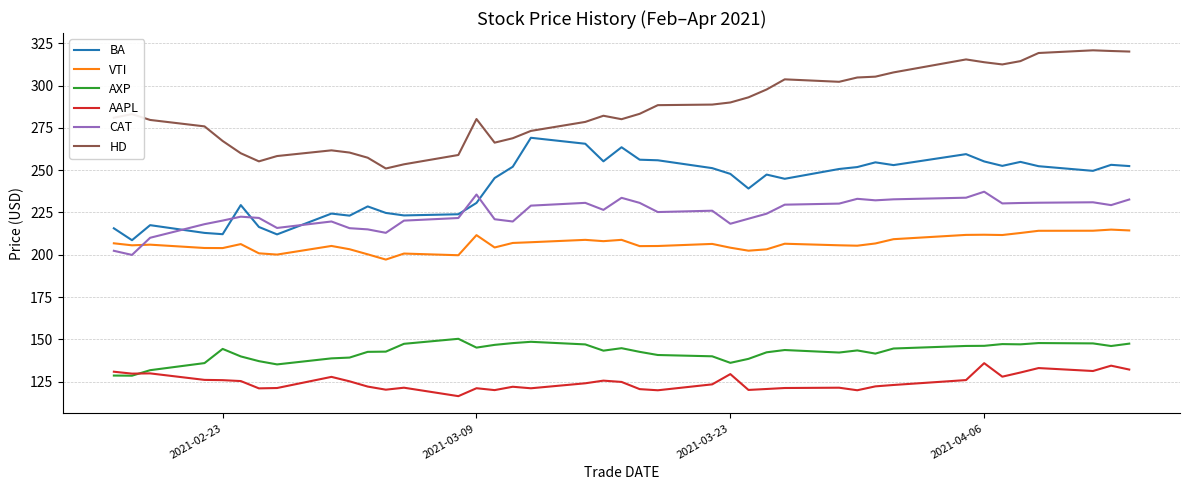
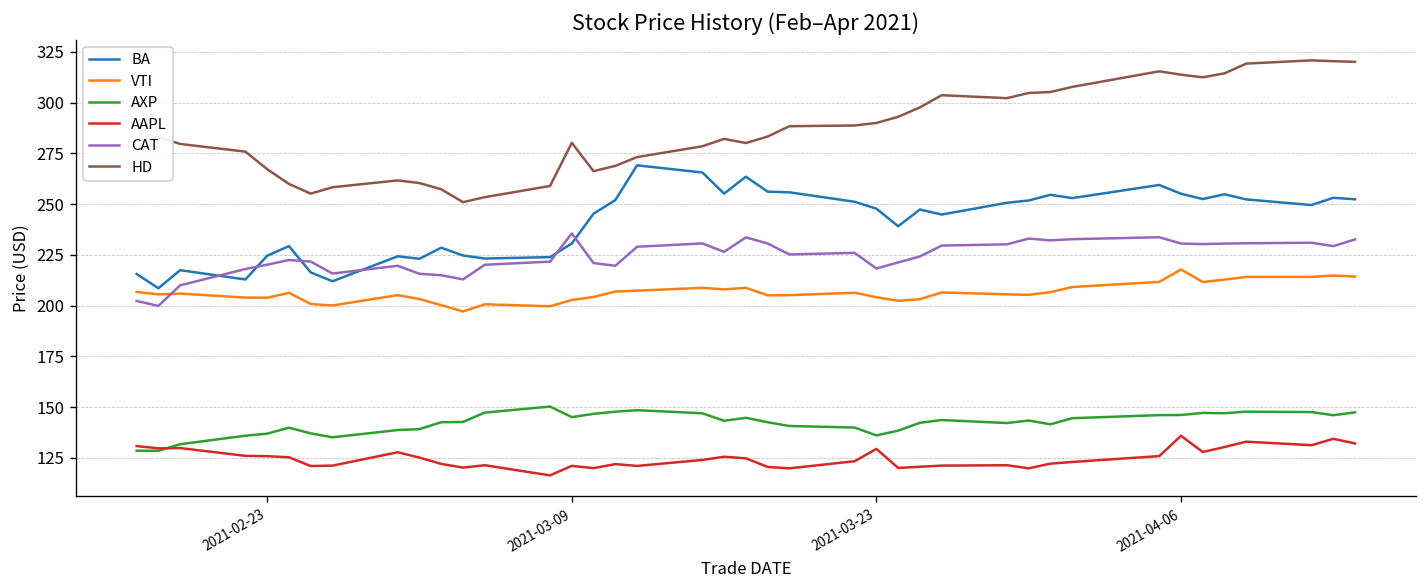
  {
    "BA": {
-     "2021-02-23": 212,
+     "2021-02-23": 225,
      "2021-03-09": 231,
      "2021-03-23": 248,
      "2021-04-06": 255
    },
    "VTI": {
      "2021-02-23": 204,
-     "2021-03-09": 212,
+     "2021-03-09": 203,
      "2021-03-23": 204,
-     "2021-04-06": 212
+     "2021-04-06": 218
    },
    "AXP": {
-     "2021-02-23": 144,
+     "2021-02-23": 137,
      "2021-03-09": 145,
      "2021-03-23": 136,
      "2021-04-06": 146
    },
    "AAPL": {
      "2021-02-23": 126,
      "2021-03-09": 121,
      "2021-03-23": 129,
      "2021-04-06": 136
    },
    "CAT": {
      "2021-02-23": 220,
      "2021-03-09": 236,
      "2021-03-23": 218,
-     "2021-04-06": 237
+     "2021-04-06": 231
    },
    "HD": {
      "2021-02-23": 267,
      "2021-03-09": 280,
      "2021-03-23": 290,
      "2021-04-06": 314
    }
  }
